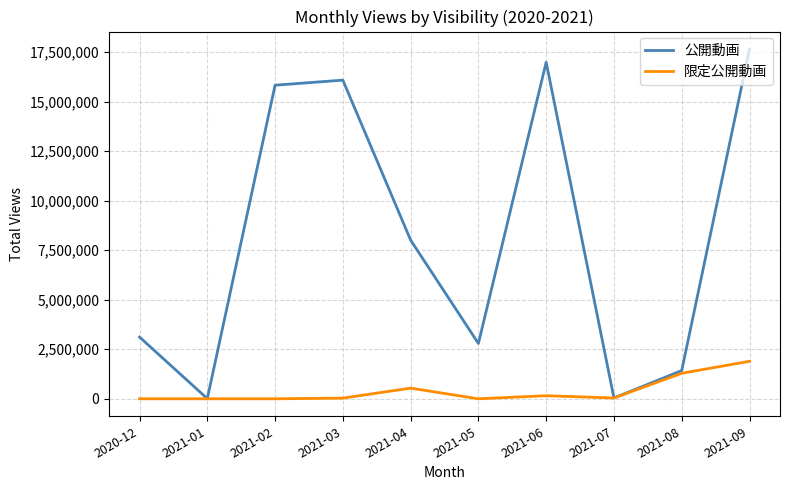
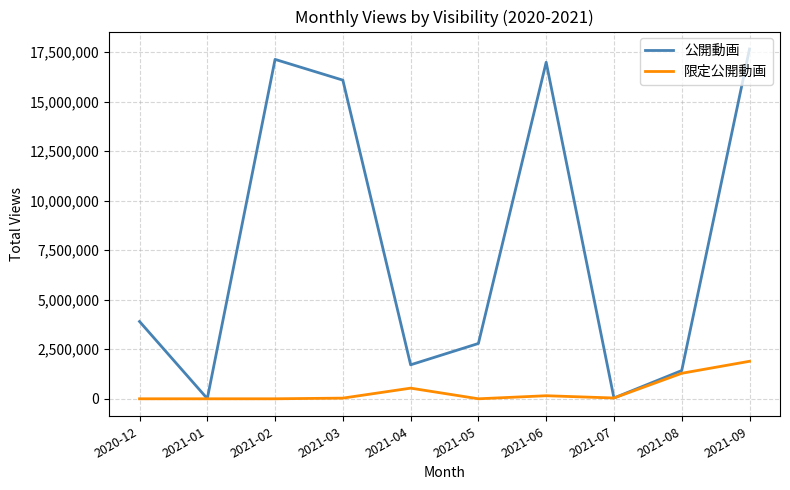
  {
    "公開動画": {
-     "2020-12": "3,100,000",
-     "2021-02": "15,800,000",
+     "2020-12": "3,900,000",
+     "2021-02": "17,100,000",
      "2021-03": "16,100,000",
-     "2021-04": "8,000,000",
+     "2021-04": "1,700,000",
      "2021-05": "2,800,000",
      "2021-06": "17,000,000",
      "2021-08": "1,400,000"
    },
    "限定公開動画": {
      "2020-12": "0",
      "2021-02": "0",
      "2021-03": "0",
      "2021-04": "500,000",
      "2021-05": "0",
      "2021-06": "200,000",
      "2021-08": "1,300,000",
      "2021-09": "1,900,000"
    }
  }
